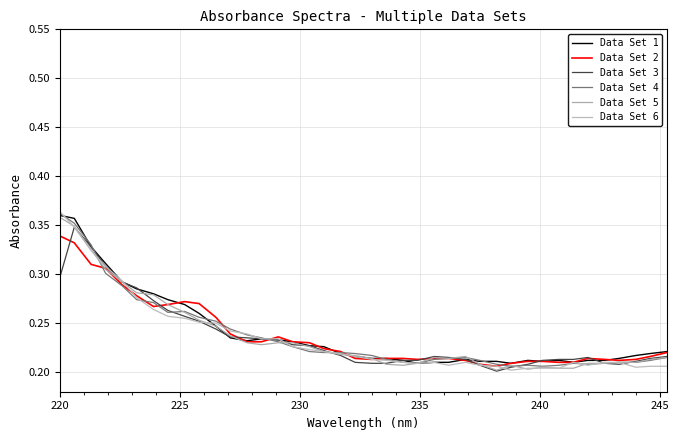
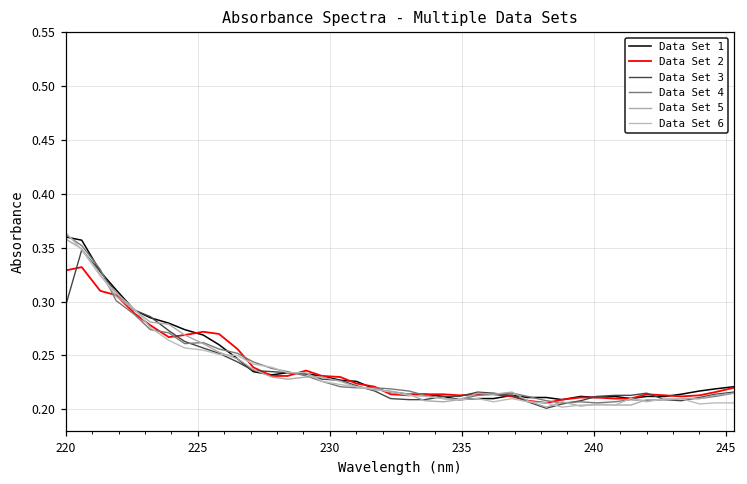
  {
    "Data Set 2": {
-     "220": 0.34
+     "220": 0.33
    },
    "Data Set 3": {
      "220": 0.30
    }
  }
